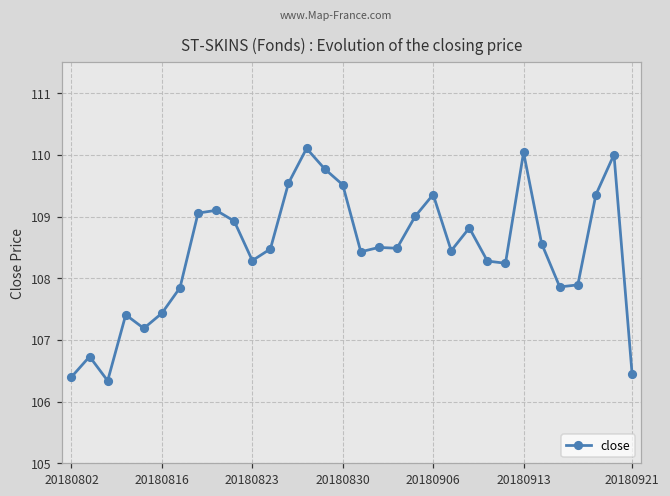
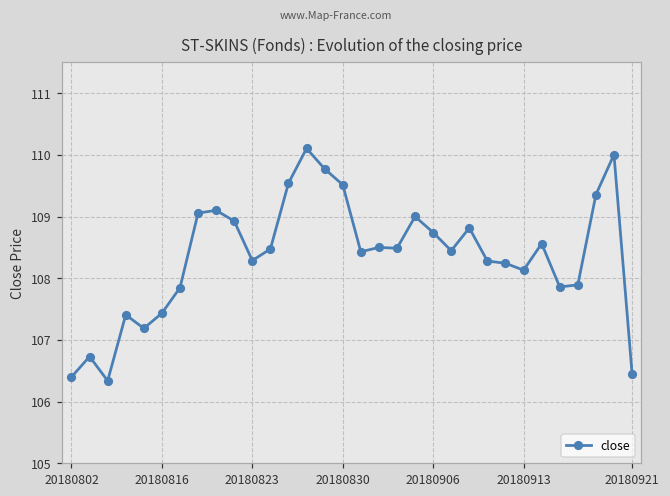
  {
    "20180802": 106.4,
    "20180816": 107.4,
    "20180823": 108.3,
    "20180830": 109.5,
-   "20180906": 109.4,
-   "20180913": 110.0,
+   "20180906": 108.7,
+   "20180913": 108.1,
    "20180921": 106.5
  }
